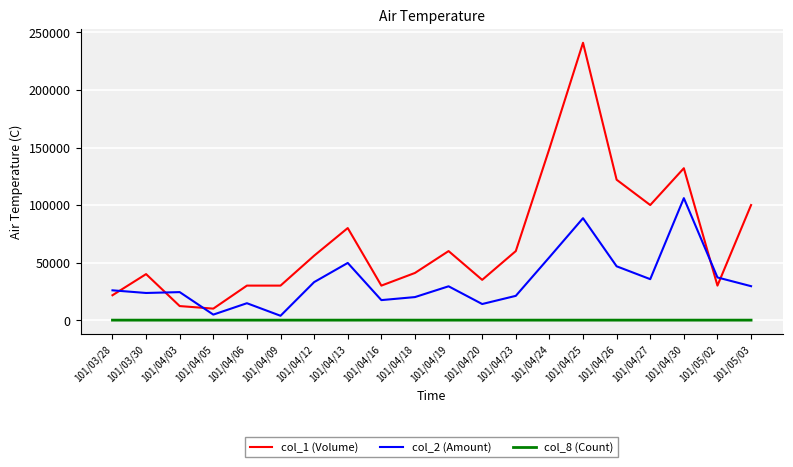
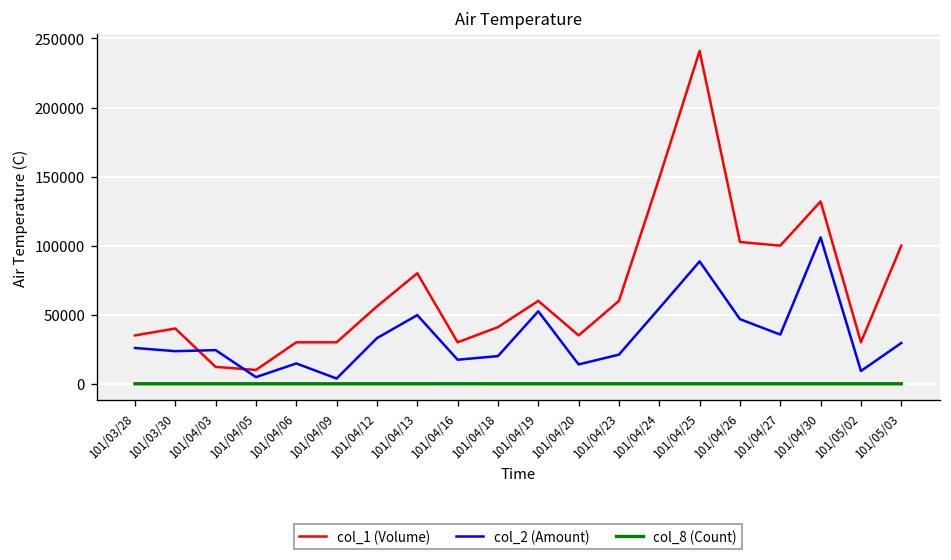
  {
    "col_1 (Volume)": {
-     "101/03/28": 22000,
+     "101/03/28": 35000,
      "101/03/30": 40000,
      "101/04/03": 12000,
      "101/04/05": 10000,
      "101/04/06": 30000,
      "101/04/09": 30000,
      "101/04/12": 56000,
      "101/04/13": 80000,
      "101/04/16": 30000,
      "101/04/18": 41000,
      "101/04/19": 60000,
      "101/04/20": 35000,
      "101/04/23": 60000,
      "101/04/24": 149000,
      "101/04/25": 241000,
-     "101/04/26": 122000,
+     "101/04/26": 103000,
      "101/04/27": 100000,
      "101/04/30": 132000,
      "101/05/02": 30000,
      "101/05/03": 100000
    },
    "col_2 (Amount)": {
      "101/03/28": 26000,
      "101/03/30": 24000,
      "101/04/03": 24000,
      "101/04/05": 5000,
      "101/04/06": 15000,
      "101/04/09": 4000,
      "101/04/12": 33000,
      "101/04/13": 50000,
      "101/04/16": 17000,
      "101/04/18": 20000,
-     "101/04/19": 29000,
+     "101/04/19": 52000,
      "101/04/20": 14000,
      "101/04/23": 21000,
      "101/04/24": 55000,
      "101/04/25": 89000,
      "101/04/26": 47000,
      "101/04/27": 36000,
      "101/04/30": 106000,
-     "101/05/02": 37000,
+     "101/05/02": 9000,
      "101/05/03": 30000
    },
    "col_8 (Count)": {
      "101/03/28": 0,
      "101/03/30": 0,
      "101/04/03": 0,
      "101/04/05": 0,
      "101/04/06": 0,
      "101/04/09": 0,
      "101/04/12": 0,
      "101/04/13": 0,
      "101/04/16": 0,
      "101/04/18": 0,
      "101/04/19": 0,
      "101/04/20": 0,
      "101/04/23": 0,
      "101/04/24": 0,
      "101/04/25": 0,
      "101/04/26": 0,
      "101/04/27": 0,
      "101/04/30": 0,
      "101/05/02": 0,
      "101/05/03": 0
    }
  }
